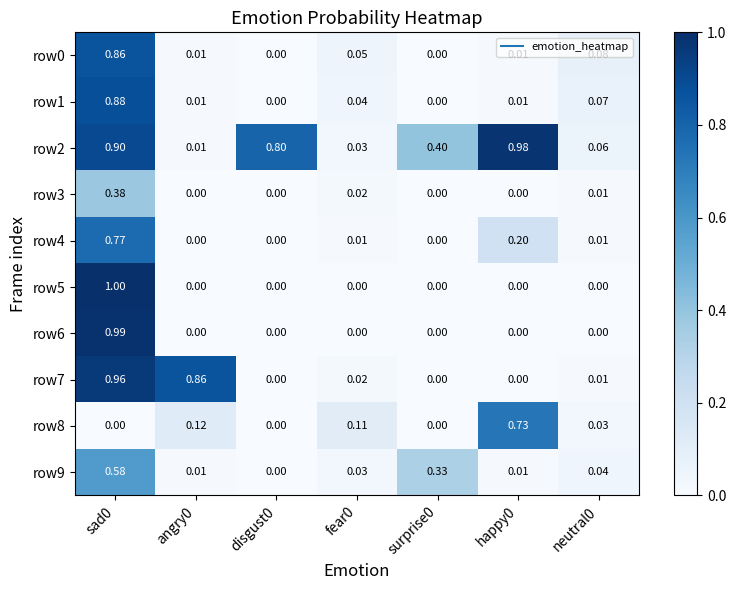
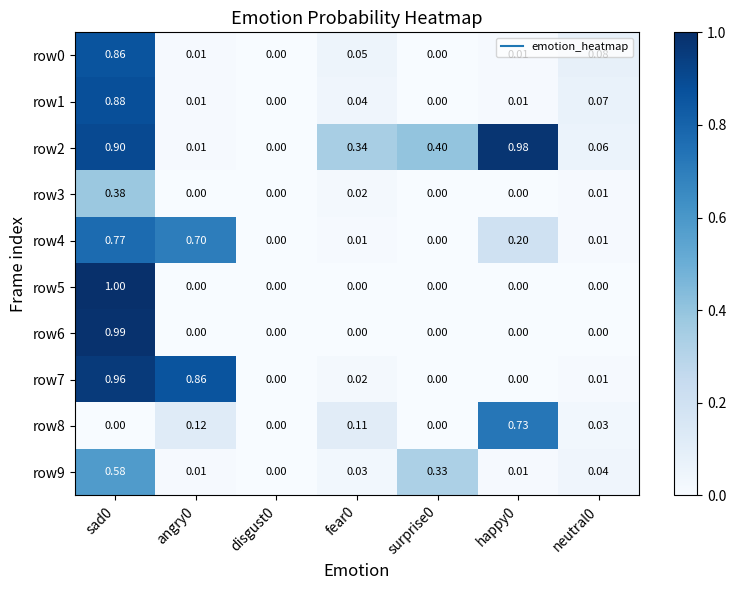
  {
    "row0": {
      "sad0": 0.86,
      "angry0": 0.01,
      "disgust0": 0.00,
      "fear0": 0.05,
      "surprise0": 0.00
    },
    "row1": {
      "sad0": 0.88,
      "angry0": 0.01,
      "disgust0": 0.00,
      "fear0": 0.04,
      "surprise0": 0.00,
      "happy0": 0.01,
      "neutral0": 0.07
    },
    "row2": {
      "sad0": 0.90,
      "angry0": 0.01,
-     "disgust0": 0.80,
-     "fear0": 0.03,
+     "disgust0": 0.00,
+     "fear0": 0.34,
      "surprise0": 0.40,
      "happy0": 0.98,
      "neutral0": 0.06
    },
    "row3": {
      "sad0": 0.38,
      "angry0": 0.00,
      "disgust0": 0.00,
      "fear0": 0.02,
      "surprise0": 0.00,
      "happy0": 0.00,
      "neutral0": 0.01
    },
    "row4": {
      "sad0": 0.77,
-     "angry0": 0.00,
+     "angry0": 0.70,
      "disgust0": 0.00,
      "fear0": 0.01,
      "surprise0": 0.00,
      "happy0": 0.20,
      "neutral0": 0.01
    },
    "row5": {
      "sad0": 1.00,
      "angry0": 0.00,
      "disgust0": 0.00,
      "fear0": 0.00,
      "surprise0": 0.00,
      "happy0": 0.00,
      "neutral0": 0.00
    },
    "row6": {
      "sad0": 0.99,
      "angry0": 0.00,
      "disgust0": 0.00,
      "fear0": 0.00,
      "surprise0": 0.00,
      "happy0": 0.00,
      "neutral0": 0.00
    },
    "row7": {
      "sad0": 0.96,
      "angry0": 0.86,
      "disgust0": 0.00,
      "fear0": 0.02,
      "surprise0": 0.00,
      "happy0": 0.00,
      "neutral0": 0.01
    },
    "row8": {
      "sad0": 0.00,
      "angry0": 0.12,
      "disgust0": 0.00,
      "fear0": 0.11,
      "surprise0": 0.00,
      "happy0": 0.73,
      "neutral0": 0.03
    },
    "row9": {
      "sad0": 0.58,
      "angry0": 0.01,
      "disgust0": 0.00,
      "fear0": 0.03,
      "surprise0": 0.33,
      "happy0": 0.01,
      "neutral0": 0.04
    }
  }
